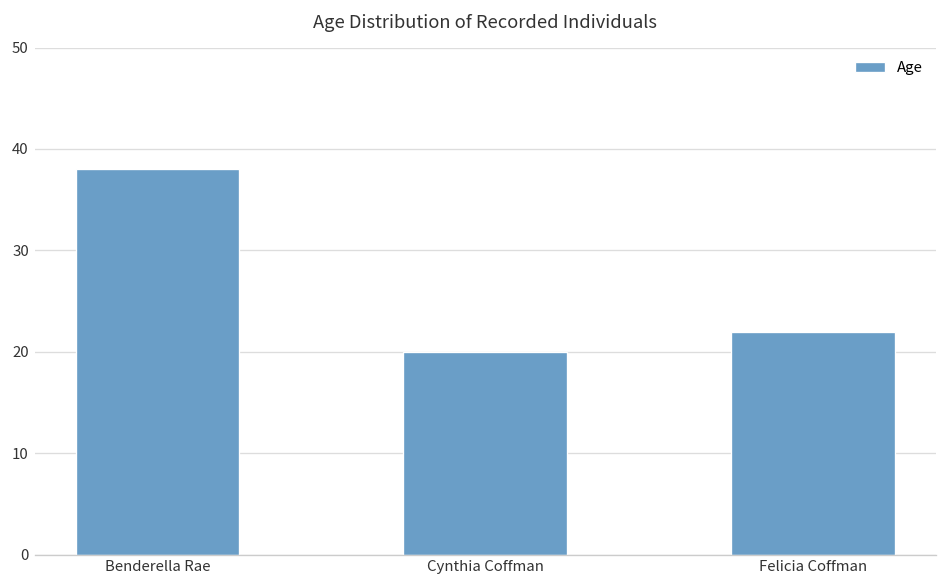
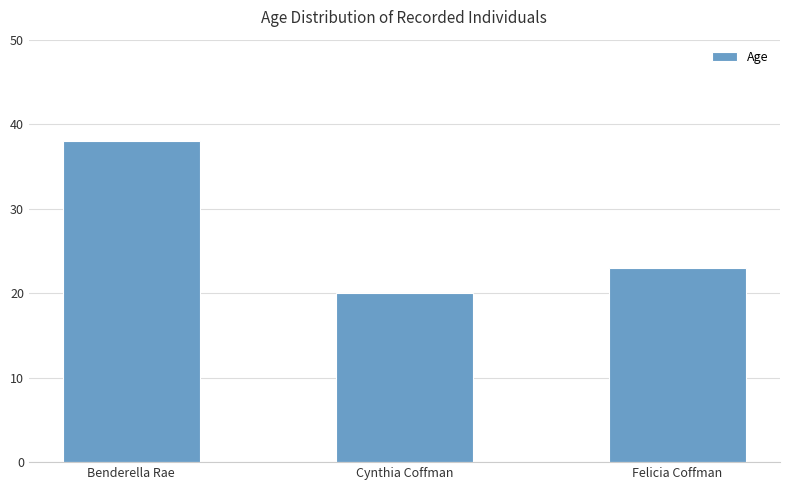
  {
    "Benderella Rae": 38,
    "Cynthia Coffman": 20,
-   "Felicia Coffman": 22
+   "Felicia Coffman": 23
  }
